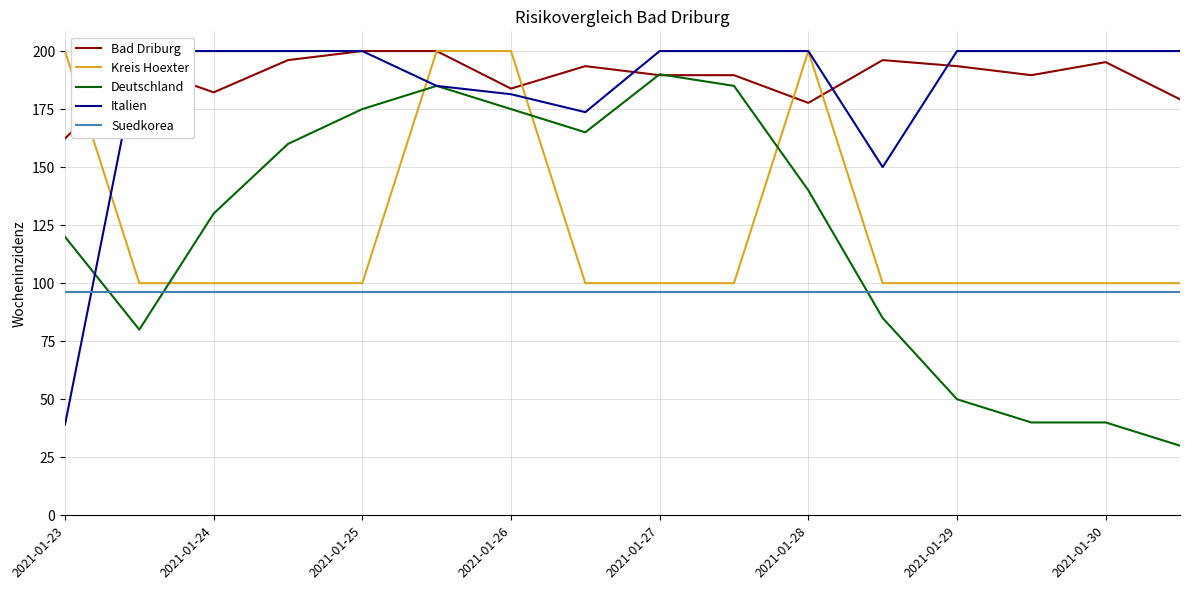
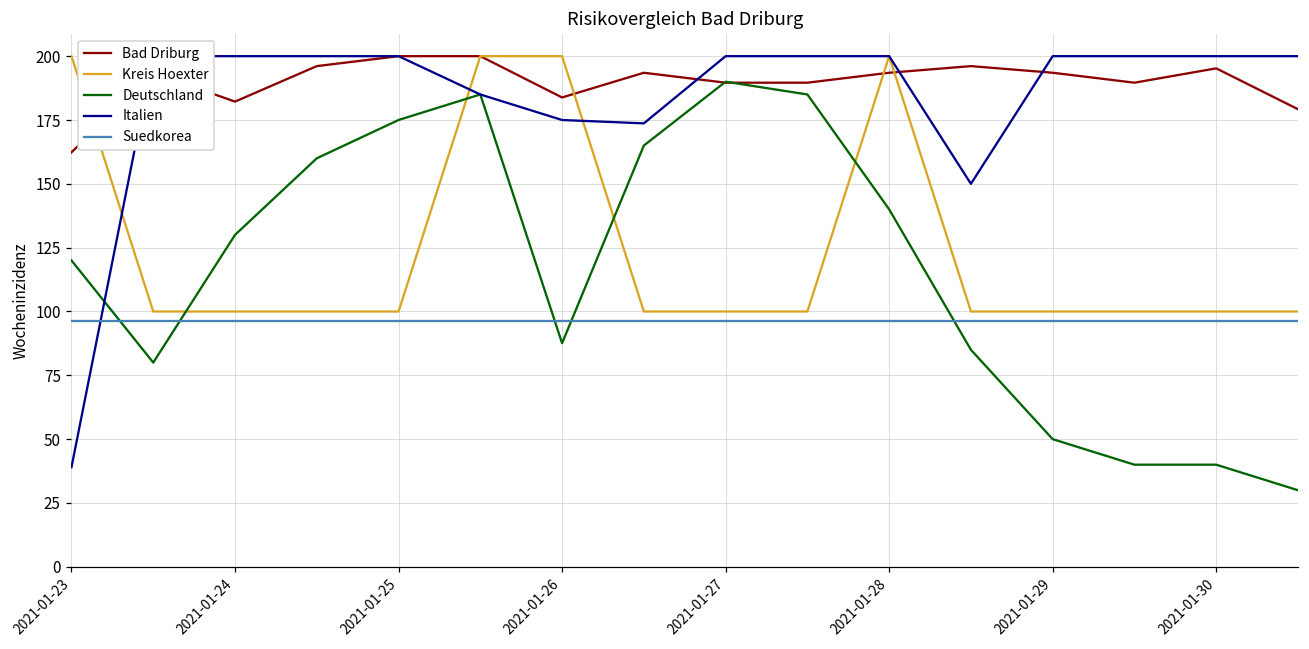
  {
    "Bad Driburg": {
      "2021-01-23": 162,
      "2021-01-24": 182,
      "2021-01-26": 184,
-     "2021-01-28": 178,
+     "2021-01-28": 194,
      "2021-01-29": 194,
      "2021-01-30": 195
    },
    "Kreis Hoexter": {
      "2021-01-23": 200,
      "2021-01-24": 100,
      "2021-01-25": 100,
      "2021-01-26": 200,
      "2021-01-27": 100,
      "2021-01-29": 100,
      "2021-01-30": 100
    },
    "Deutschland": {
      "2021-01-23": 120,
      "2021-01-24": 130,
      "2021-01-25": 175,
-     "2021-01-26": 175,
+     "2021-01-26": 88,
      "2021-01-28": 140,
      "2021-01-29": 50,
      "2021-01-30": 40
    },
    "Italien": {
      "2021-01-23": 39,
      "2021-01-24": 200,
-     "2021-01-26": 181,
+     "2021-01-26": 175,
      "2021-01-27": 200,
      "2021-01-29": 200,
      "2021-01-30": 200
    },
    "Suedkorea": {
      "2021-01-23": 96,
      "2021-01-24": 96,
      "2021-01-25": 96,
      "2021-01-26": 96,
      "2021-01-27": 96,
      "2021-01-28": 96,
      "2021-01-29": 96,
      "2021-01-30": 96
    }
  }
